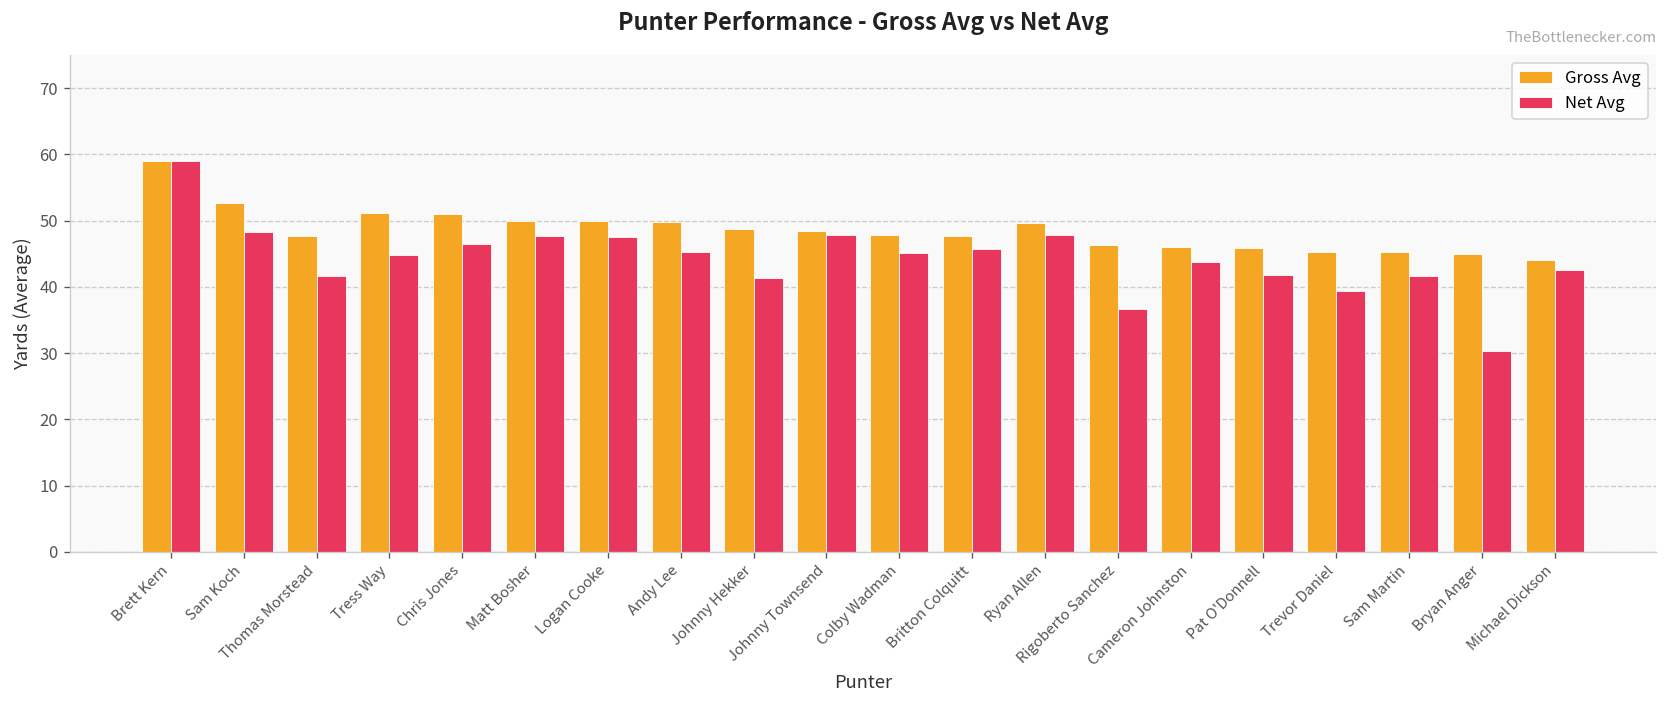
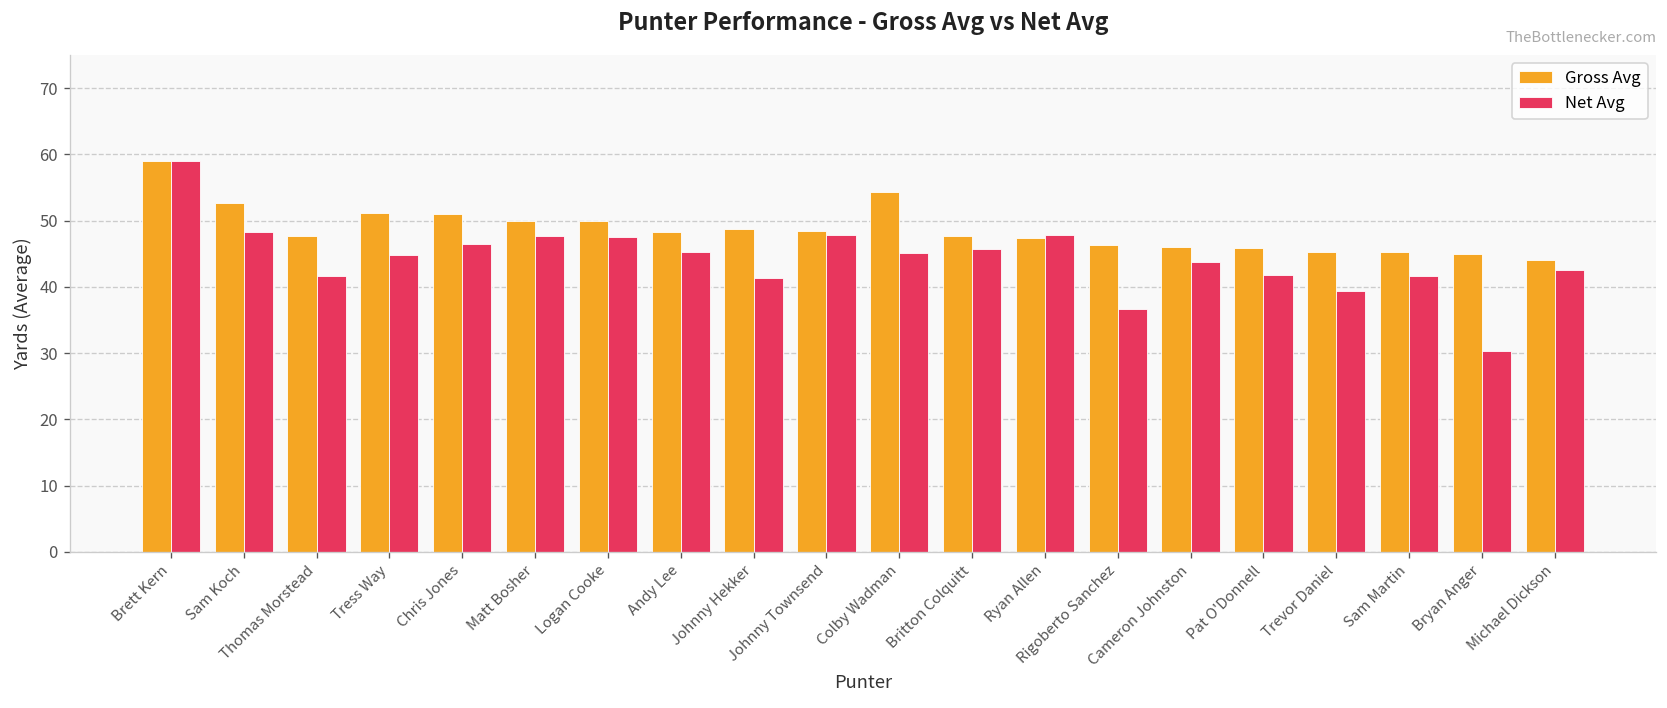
  {
    "Gross Avg": {
      "Brett Kern": 59,
      "Sam Koch": 53,
      "Thomas Morstead": 48,
      "Tress Way": 51,
      "Chris Jones": 51,
      "Matt Bosher": 50,
      "Logan Cooke": 50,
-     "Andy Lee": 50,
+     "Andy Lee": 48,
      "Johnny Hekker": 49,
      "Johnny Townsend": 49,
-     "Colby Wadman": 48,
+     "Colby Wadman": 54,
      "Britton Colquitt": 48,
-     "Ryan Allen": 50,
+     "Ryan Allen": 47,
      "Rigoberto Sanchez": 46,
      "Cameron Johnston": 46,
      "Pat O'Donnell": 46,
      "Trevor Daniel": 45,
      "Sam Martin": 45,
      "Bryan Anger": 45,
      "Michael Dickson": 44
    },
    "Net Avg": {
      "Brett Kern": 59,
      "Sam Koch": 48,
      "Thomas Morstead": 42,
      "Tress Way": 45,
      "Chris Jones": 47,
      "Matt Bosher": 48,
      "Logan Cooke": 48,
      "Andy Lee": 45,
      "Johnny Hekker": 41,
      "Johnny Townsend": 48,
      "Colby Wadman": 45,
      "Britton Colquitt": 46,
      "Ryan Allen": 48,
      "Rigoberto Sanchez": 37,
      "Cameron Johnston": 44,
      "Pat O'Donnell": 42,
      "Trevor Daniel": 39,
      "Sam Martin": 42,
      "Bryan Anger": 30,
      "Michael Dickson": 43
    }
  }
